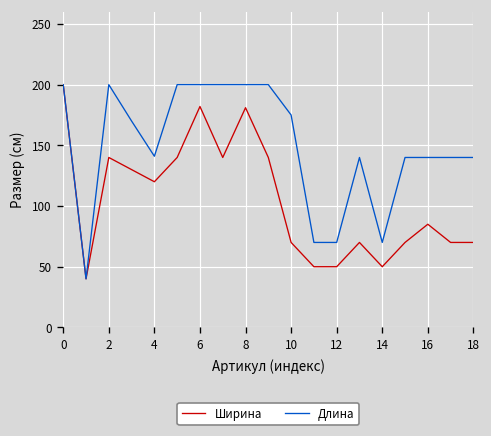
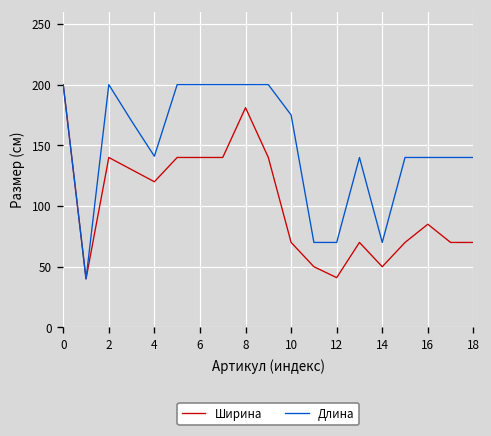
  {
    "Ширина": {
      "2": 140,
      "4": 120,
-     "6": 182,
+     "6": 140,
      "8": 181,
      "10": 70,
-     "12": 50,
+     "12": 41,
      "14": 50,
      "16": 85,
      "18": 70
    },
    "Длина": {
      "2": 200,
      "4": 141,
      "6": 200,
      "8": 200,
      "10": 175,
      "12": 70,
      "14": 70,
      "16": 140,
      "18": 140
    }
  }
